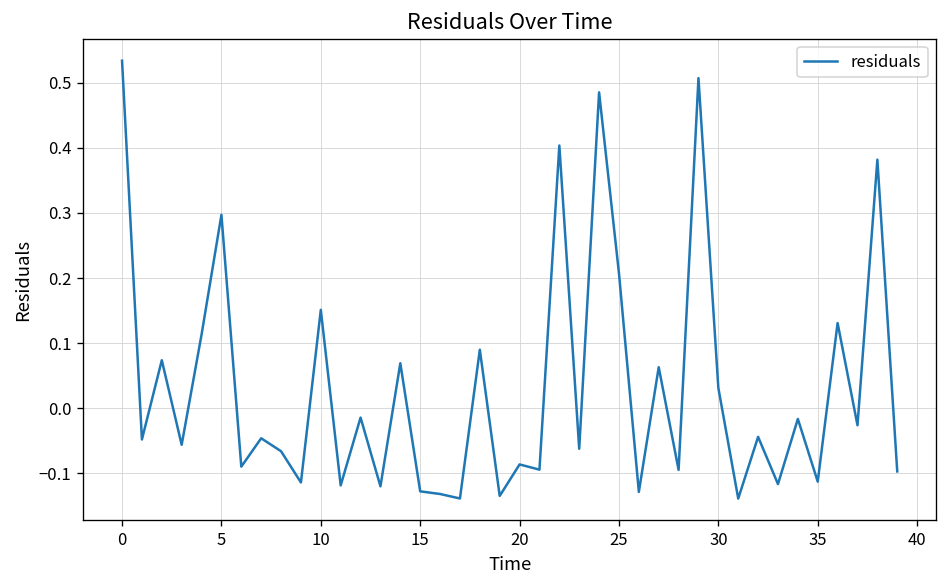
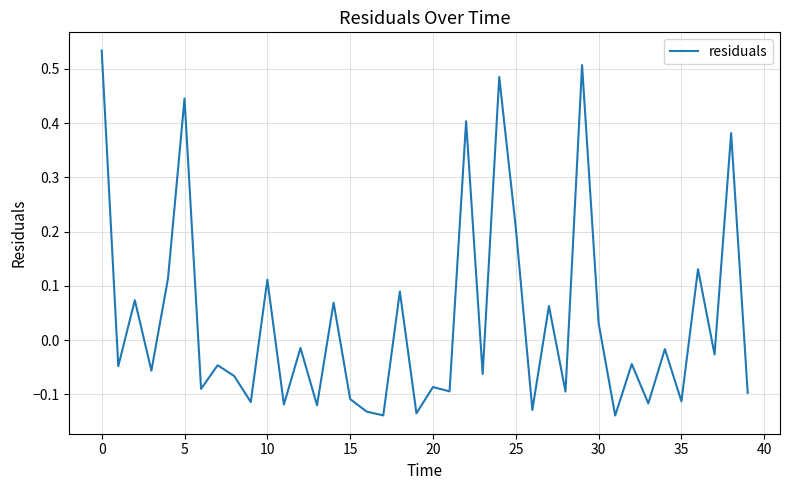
  {
    "0": 0.53,
-   "5": 0.30,
-   "10": 0.15,
-   "15": -0.13,
+   "5": 0.45,
+   "10": 0.11,
+   "15": -0.11,
    "20": -0.09,
    "25": 0.21,
    "30": 0.03,
    "35": -0.11
  }
